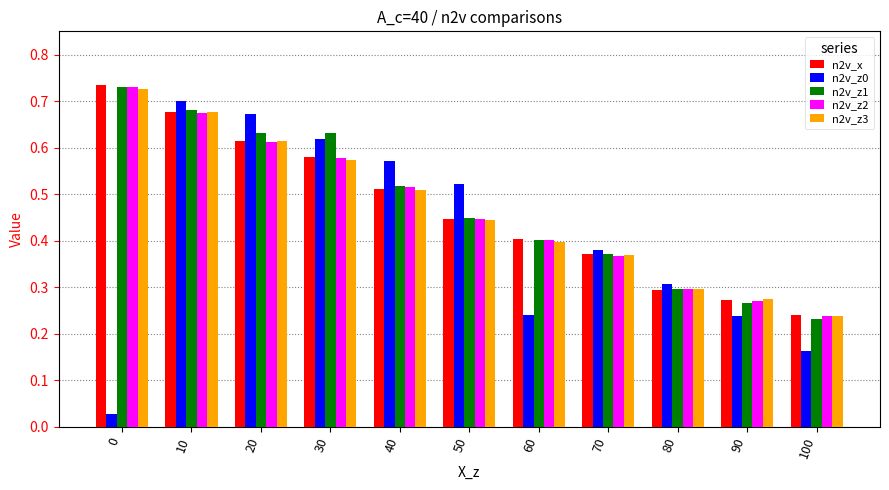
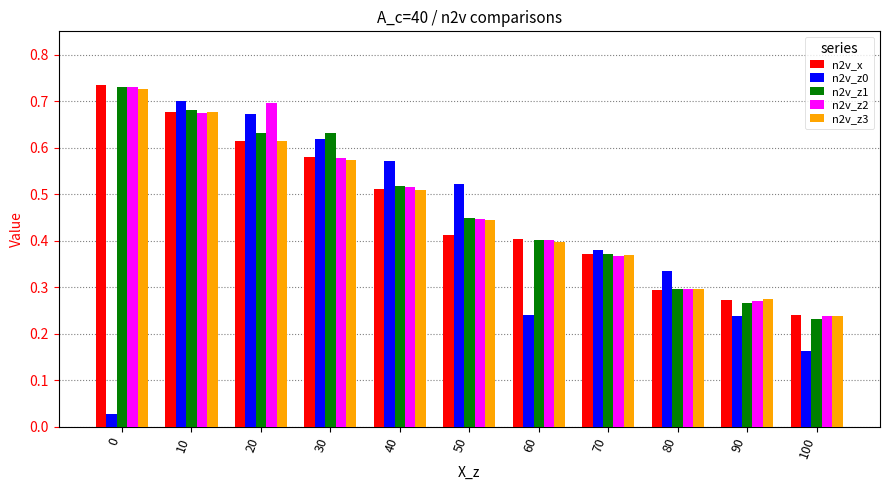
  {
    "n2v_x": {
      "0": 0.74,
      "10": 0.68,
      "20": 0.62,
      "30": 0.58,
      "40": 0.51,
-     "50": 0.45,
+     "50": 0.41,
      "60": 0.40,
      "70": 0.37,
      "80": 0.29,
      "90": 0.27,
      "100": 0.24
    },
    "n2v_z0": {
      "0": 0.03,
      "10": 0.70,
      "20": 0.67,
      "30": 0.62,
      "40": 0.57,
      "50": 0.52,
      "60": 0.24,
      "70": 0.38,
-     "80": 0.31,
+     "80": 0.33,
      "90": 0.24,
      "100": 0.16
    },
    "n2v_z1": {
      "0": 0.73,
      "10": 0.68,
      "20": 0.63,
      "30": 0.63,
      "40": 0.52,
      "50": 0.45,
      "60": 0.40,
      "70": 0.37,
      "80": 0.30,
      "90": 0.27,
      "100": 0.23
    },
    "n2v_z2": {
      "0": 0.73,
      "10": 0.67,
-     "20": 0.61,
+     "20": 0.70,
      "30": 0.58,
      "40": 0.51,
      "50": 0.45,
      "60": 0.40,
      "70": 0.37,
      "80": 0.30,
      "90": 0.27,
      "100": 0.24
    },
    "n2v_z3": {
      "0": 0.73,
      "10": 0.68,
      "20": 0.61,
      "30": 0.57,
      "40": 0.51,
      "50": 0.44,
      "60": 0.40,
      "70": 0.37,
      "80": 0.30,
      "90": 0.27,
      "100": 0.24
    }
  }
